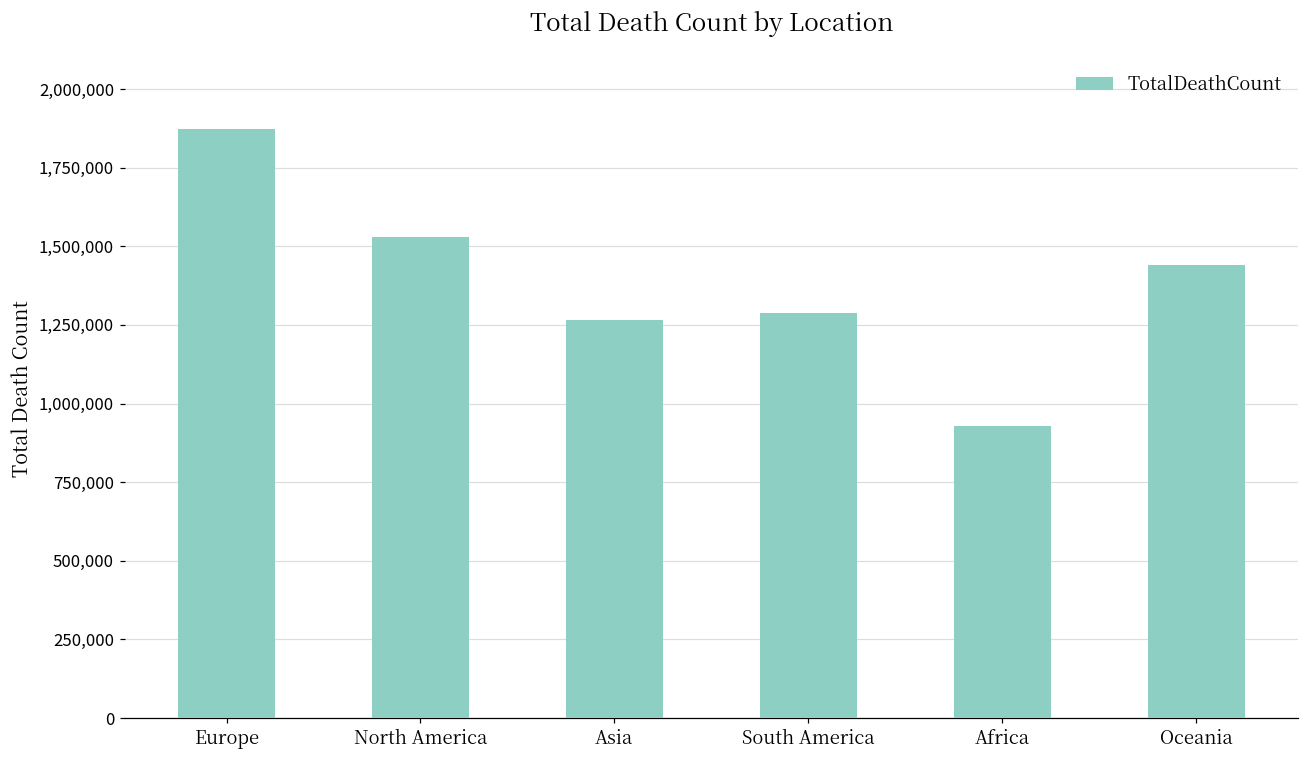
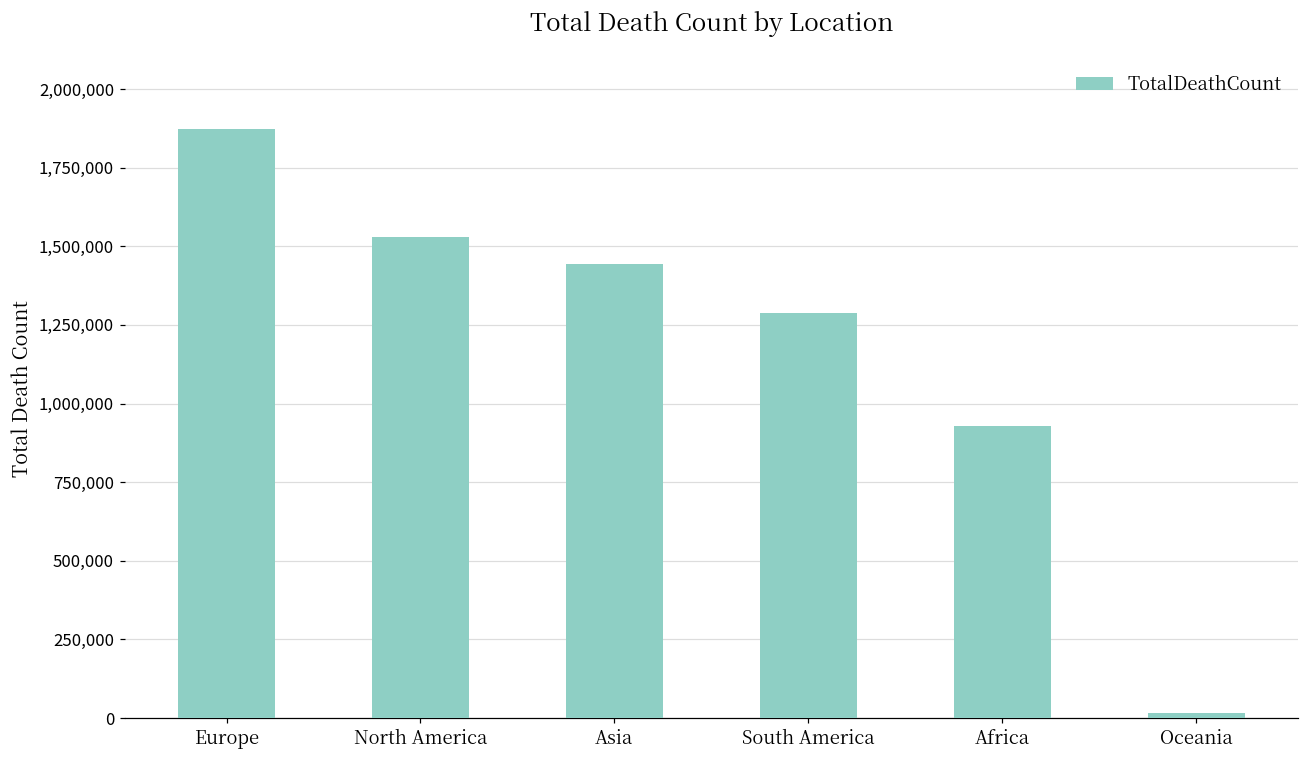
  {
    "Europe": "1,870,000",
    "North America": "1,530,000",
-   "Asia": "1,270,000",
+   "Asia": "1,440,000",
    "South America": "1,290,000",
    "Africa": "930,000",
-   "Oceania": "1,440,000"
+   "Oceania": "20,000"
  }
